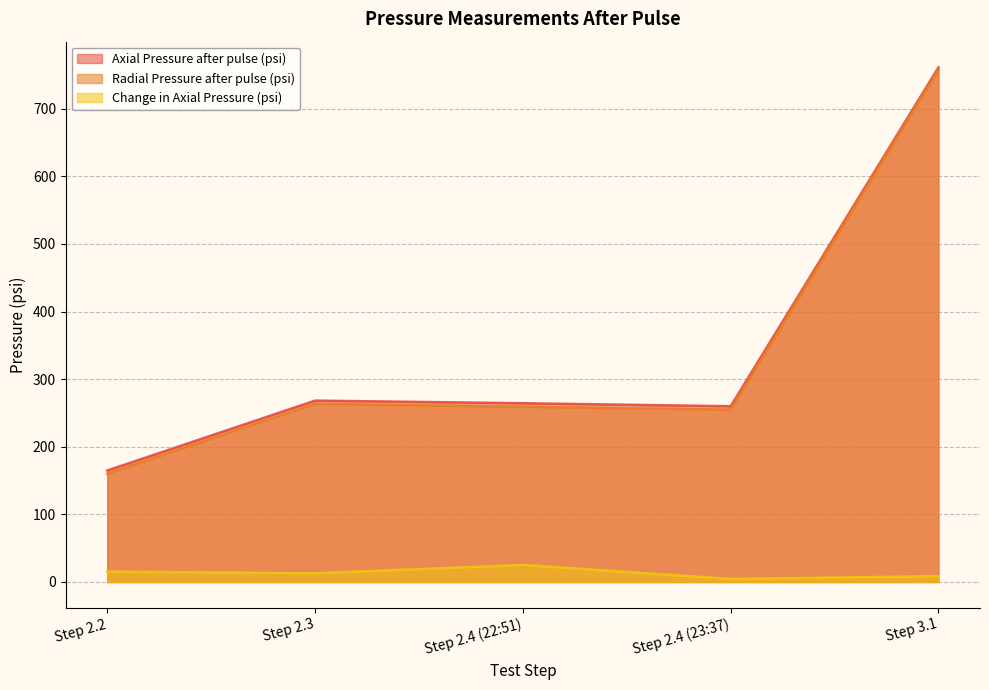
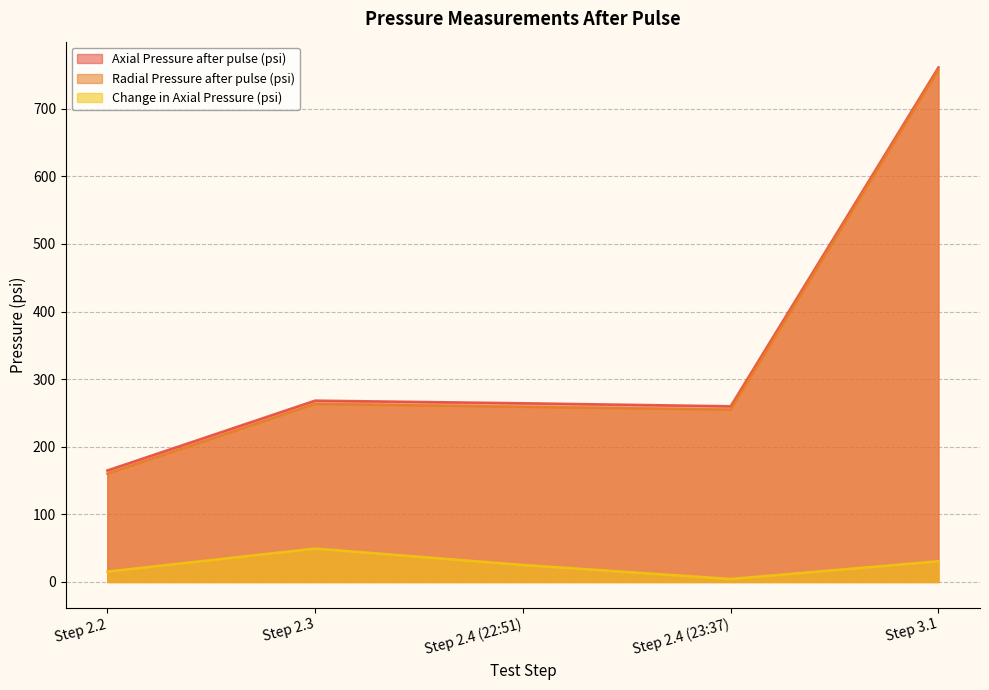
  {
    "Change in Axial Pressure (psi)": {
      "Step 2.2": 20,
-     "Step 2.3": 10,
+     "Step 2.3": 50,
      "Step 2.4 (22:51)": 30,
      "Step 2.4 (23:37)": 0,
-     "Step 3.1": 10
+     "Step 3.1": 30
    }
  }
